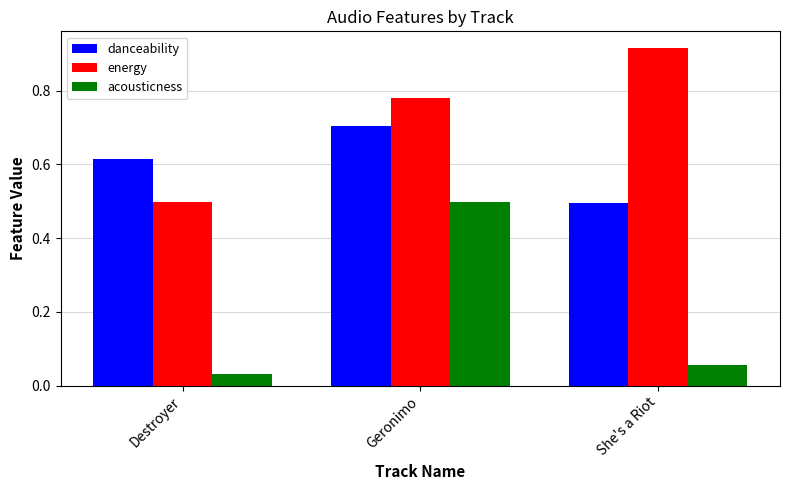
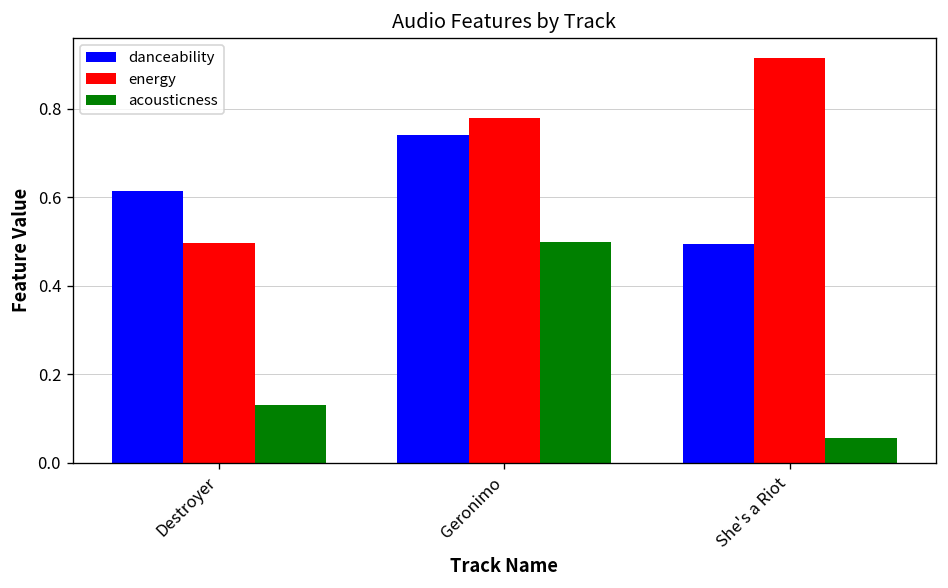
  {
    "danceability": {
      "Destroyer": 0.62,
-     "Geronimo": 0.71,
+     "Geronimo": 0.74,
      "She's a Riot": 0.49
    },
    "energy": {
      "Destroyer": 0.50,
      "Geronimo": 0.78,
      "She's a Riot": 0.92
    },
    "acousticness": {
-     "Destroyer": 0.03,
+     "Destroyer": 0.13,
      "Geronimo": 0.50,
      "She's a Riot": 0.06
    }
  }
